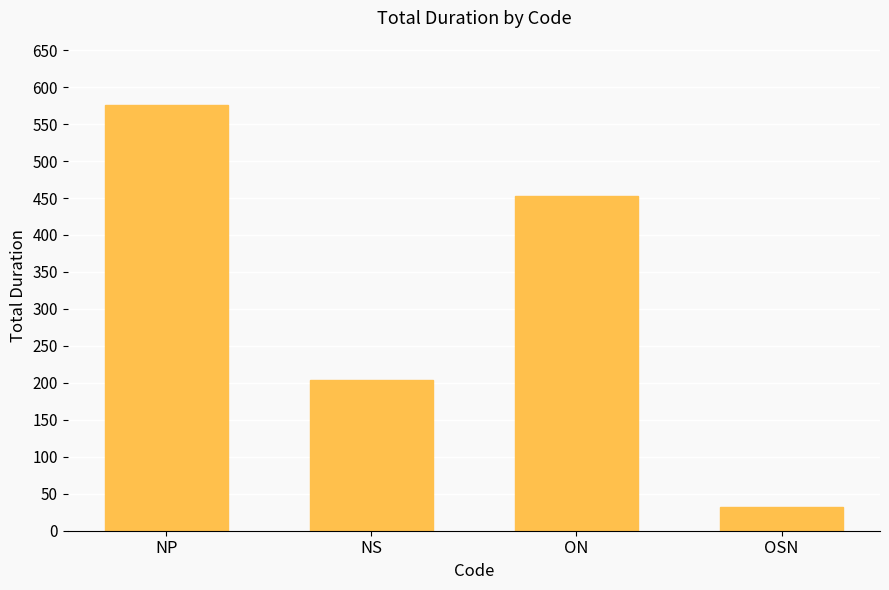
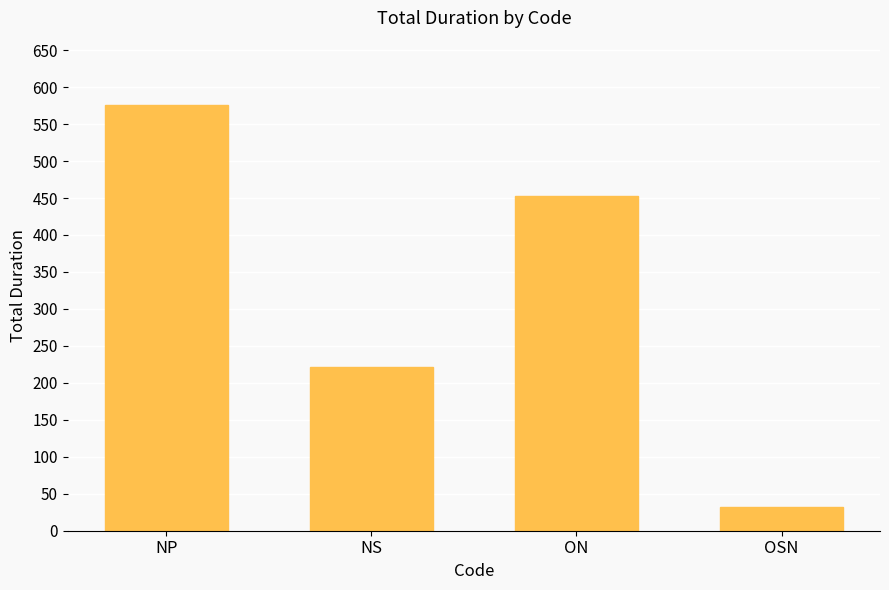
  {
    "NP": 580,
-   "NS": 200,
+   "NS": 220,
    "ON": 450,
    "OSN": 30
  }
